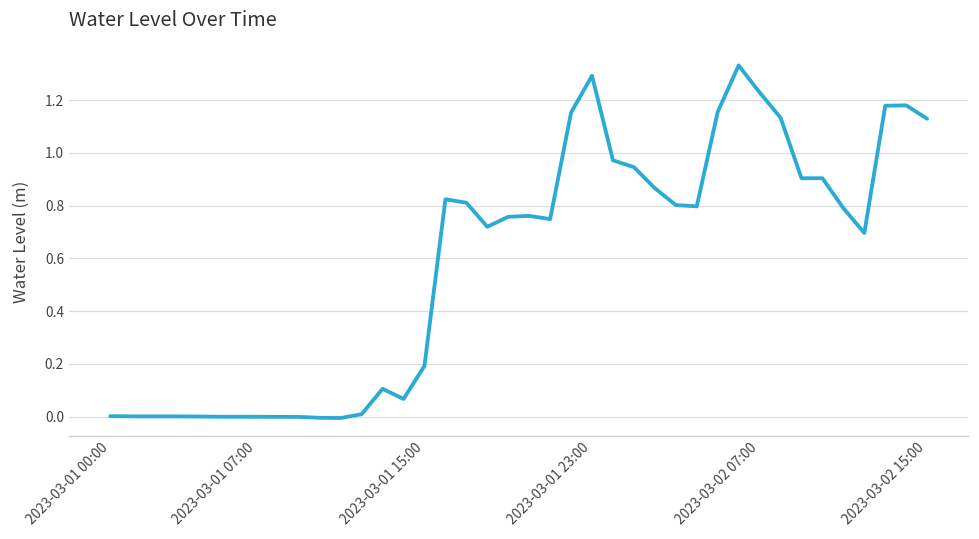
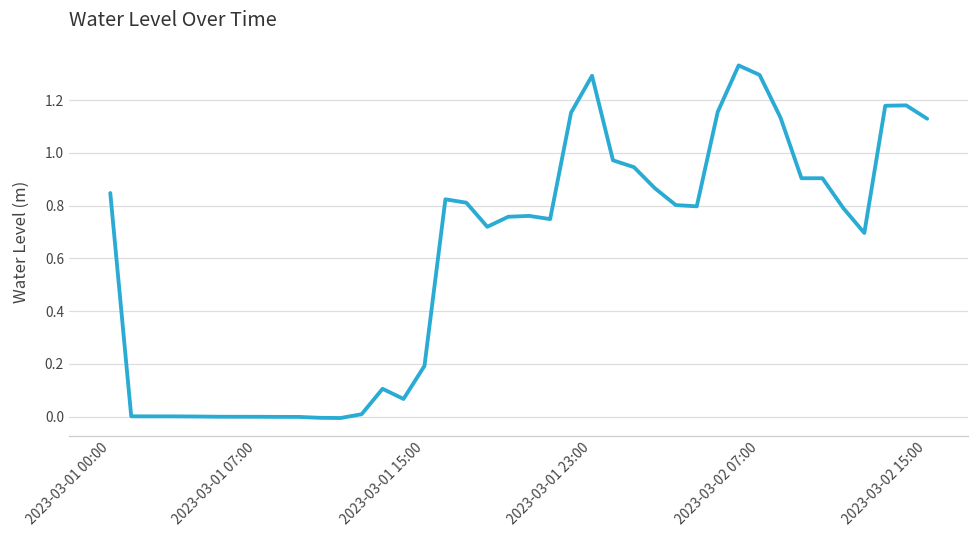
  {
-   "2023-03-01 00:00": 0.00,
+   "2023-03-01 00:00": 0.85,
    "2023-03-01 07:00": 0.00,
    "2023-03-01 15:00": 0.19,
    "2023-03-01 23:00": 1.29,
-   "2023-03-02 07:00": 1.23,
+   "2023-03-02 07:00": 1.30,
    "2023-03-02 15:00": 1.13
  }
